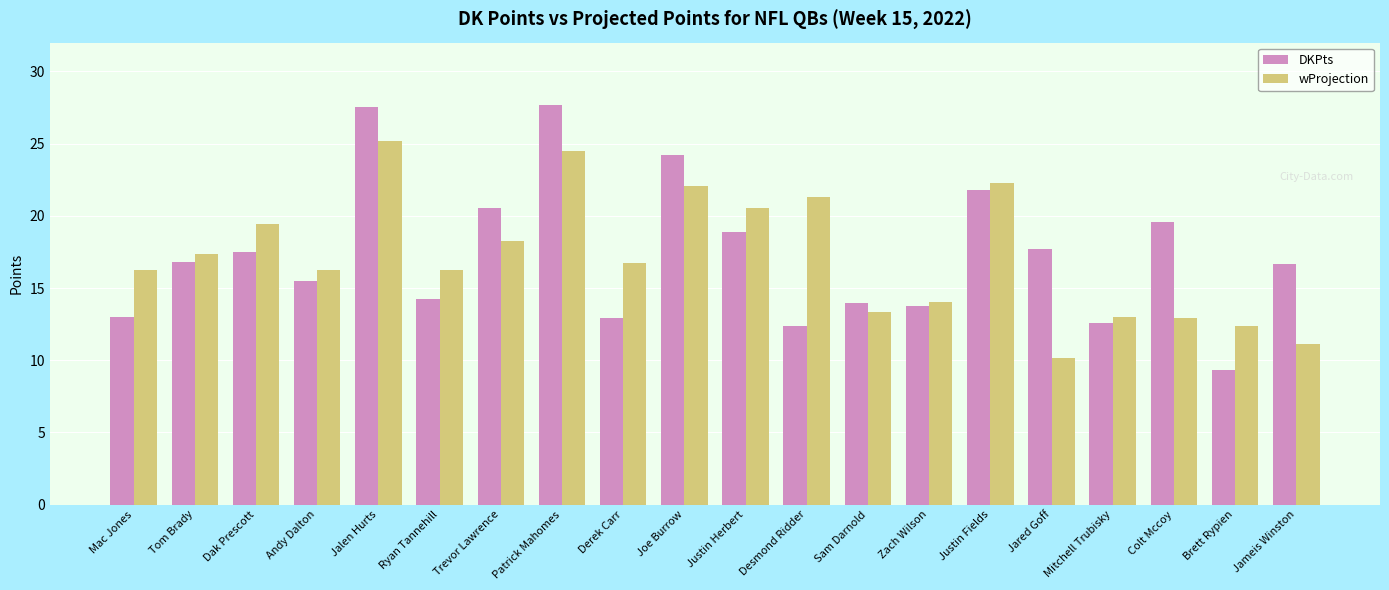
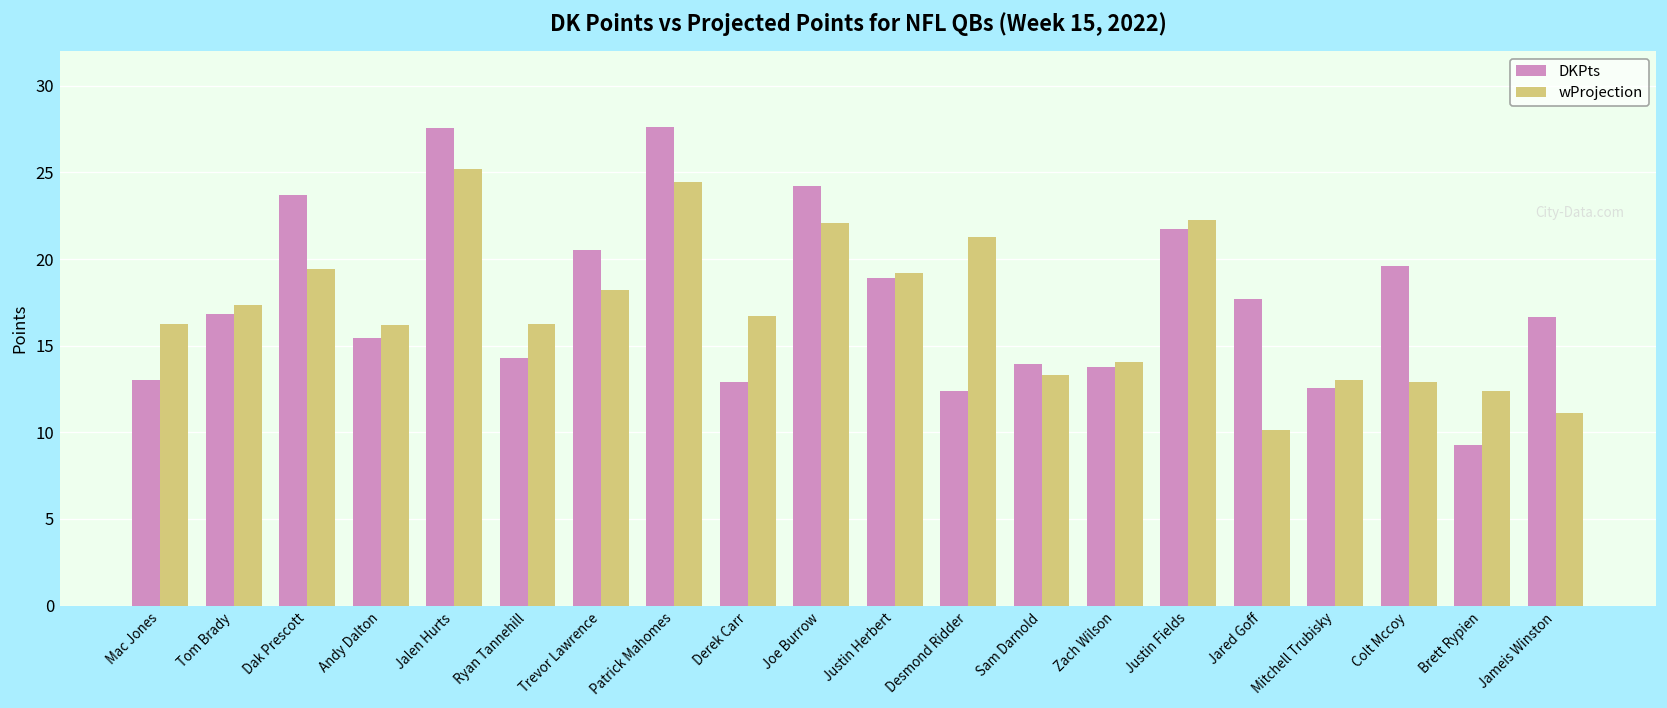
  {
    "DKPts": {
      "Mac Jones": 13.0,
      "Tom Brady": 16.8,
-     "Dak Prescott": 17.5,
+     "Dak Prescott": 23.7,
      "Andy Dalton": 15.5,
      "Jalen Hurts": 27.5,
      "Ryan Tannehill": 14.3,
      "Trevor Lawrence": 20.6,
      "Patrick Mahomes": 27.7,
      "Derek Carr": 12.9,
      "Joe Burrow": 24.2,
      "Justin Herbert": 18.9,
      "Desmond Ridder": 12.4,
      "Sam Darnold": 14.0,
      "Zach Wilson": 13.8,
      "Justin Fields": 21.8,
      "Jared Goff": 17.7,
      "Mitchell Trubisky": 12.6,
      "Colt Mccoy": 19.6,
      "Brett Rypien": 9.3,
      "Jameis Winston": 16.6
    },
    "wProjection": {
      "Mac Jones": 16.3,
      "Tom Brady": 17.4,
      "Dak Prescott": 19.5,
      "Andy Dalton": 16.2,
      "Jalen Hurts": 25.2,
      "Ryan Tannehill": 16.3,
      "Trevor Lawrence": 18.2,
      "Patrick Mahomes": 24.5,
      "Derek Carr": 16.7,
      "Joe Burrow": 22.1,
-     "Justin Herbert": 20.5,
+     "Justin Herbert": 19.2,
      "Desmond Ridder": 21.3,
      "Sam Darnold": 13.3,
      "Zach Wilson": 14.0,
      "Justin Fields": 22.3,
      "Jared Goff": 10.2,
      "Mitchell Trubisky": 13.0,
      "Colt Mccoy": 12.9,
      "Brett Rypien": 12.4,
      "Jameis Winston": 11.1
    }
  }
